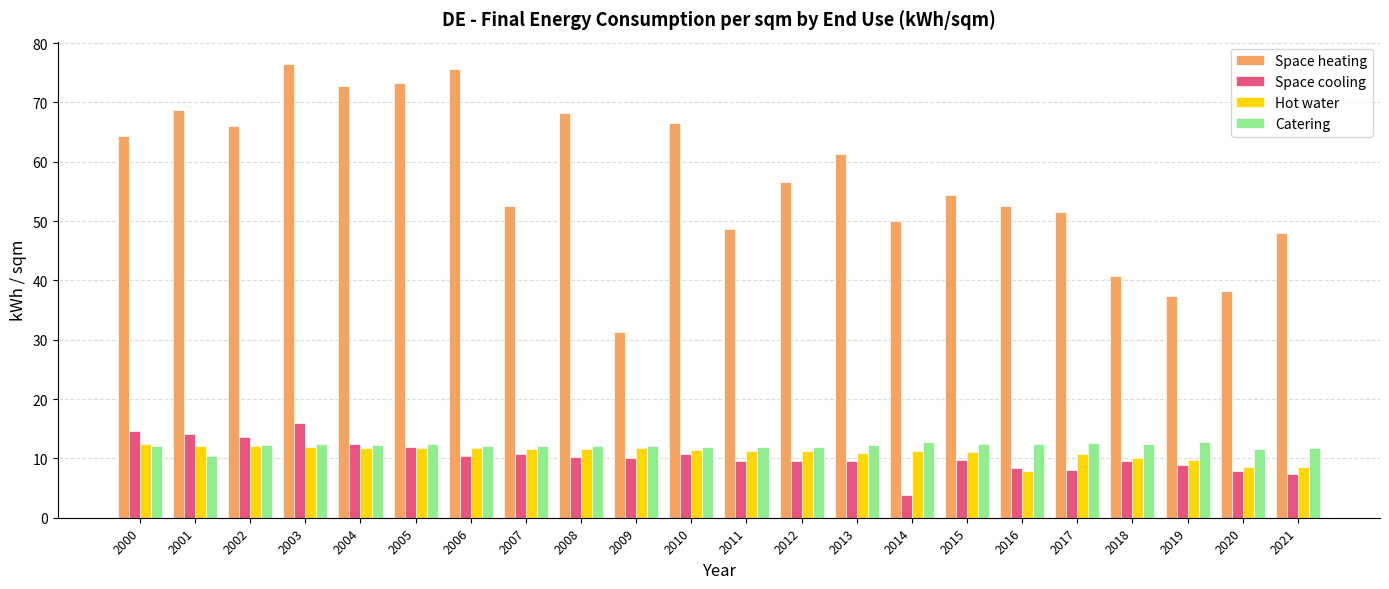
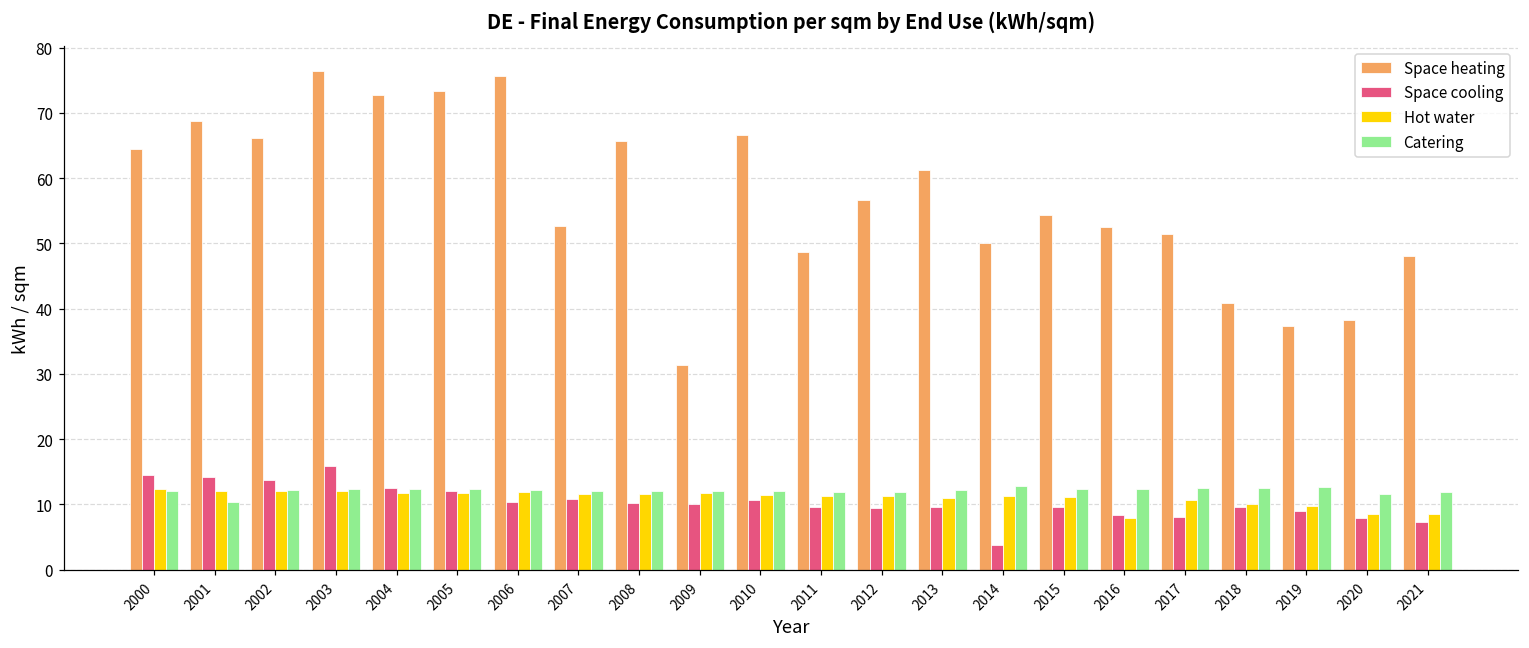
  {
    "Space heating": {
      "2000": 64,
      "2001": 69,
      "2002": 66,
      "2003": 76,
      "2004": 73,
      "2005": 73,
      "2006": 76,
      "2007": 53,
-     "2008": 68,
+     "2008": 66,
      "2009": 31,
      "2010": 67,
      "2011": 49,
      "2012": 57,
      "2013": 61,
      "2014": 50,
      "2015": 54,
      "2016": 52,
      "2017": 51,
      "2018": 41,
      "2019": 37,
      "2020": 38,
      "2021": 48
    },
    "Space cooling": {
      "2000": 15,
      "2001": 14,
      "2002": 14,
      "2003": 16,
      "2004": 12,
      "2005": 12,
      "2006": 10,
      "2007": 11,
      "2008": 10,
      "2009": 10,
      "2010": 11,
      "2011": 10,
      "2012": 9,
      "2013": 10,
      "2014": 4,
      "2015": 10,
      "2016": 8,
      "2017": 8,
      "2018": 10,
      "2019": 9,
      "2020": 8,
      "2021": 7
    },
    "Hot water": {
      "2000": 12,
      "2001": 12,
      "2002": 12,
      "2003": 12,
      "2004": 12,
      "2005": 12,
      "2006": 12,
      "2007": 12,
      "2008": 12,
      "2009": 12,
      "2010": 11,
      "2011": 11,
      "2012": 11,
      "2013": 11,
      "2014": 11,
      "2015": 11,
      "2016": 8,
      "2017": 11,
      "2018": 10,
      "2019": 10,
      "2020": 9,
      "2021": 9
    },
    "Catering": {
      "2000": 12,
      "2001": 10,
      "2002": 12,
      "2003": 12,
      "2004": 12,
      "2005": 12,
      "2006": 12,
      "2007": 12,
      "2008": 12,
      "2009": 12,
      "2010": 12,
      "2011": 12,
      "2012": 12,
      "2013": 12,
      "2014": 13,
      "2015": 12,
      "2016": 12,
      "2017": 13,
      "2018": 13,
      "2019": 13,
      "2020": 12,
      "2021": 12
    }
  }
